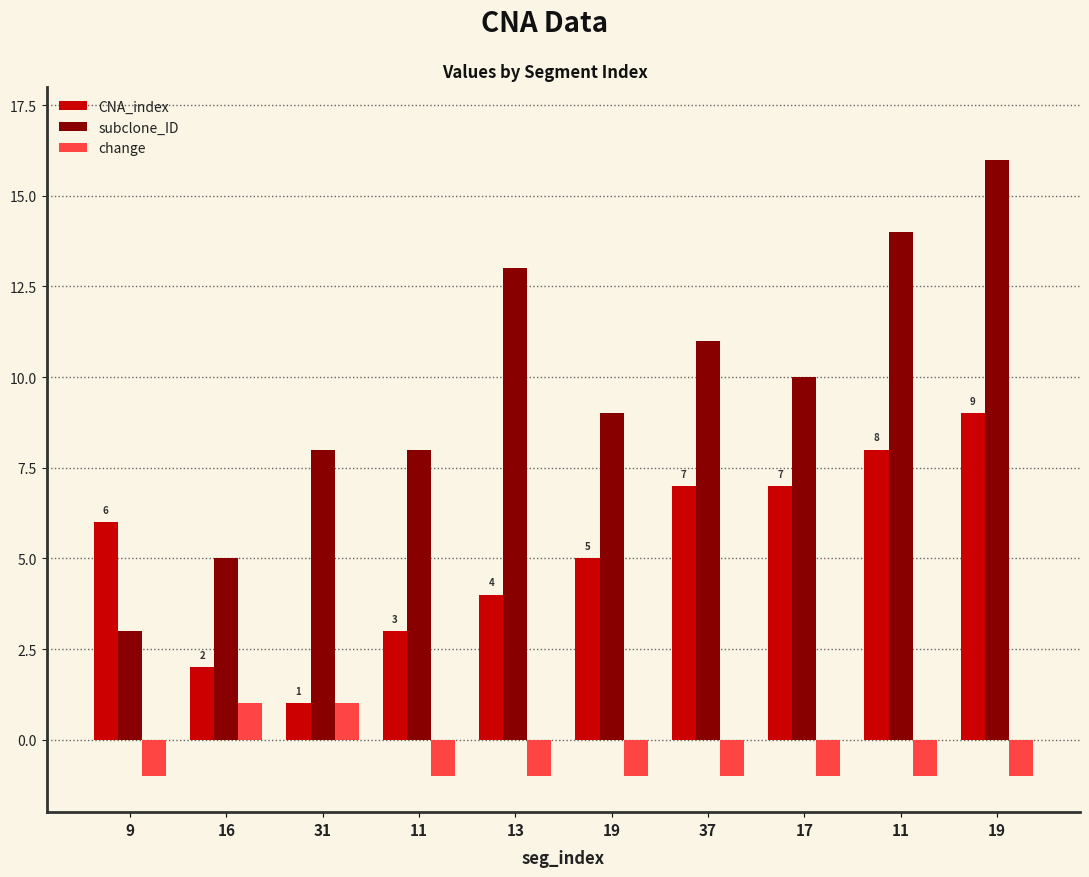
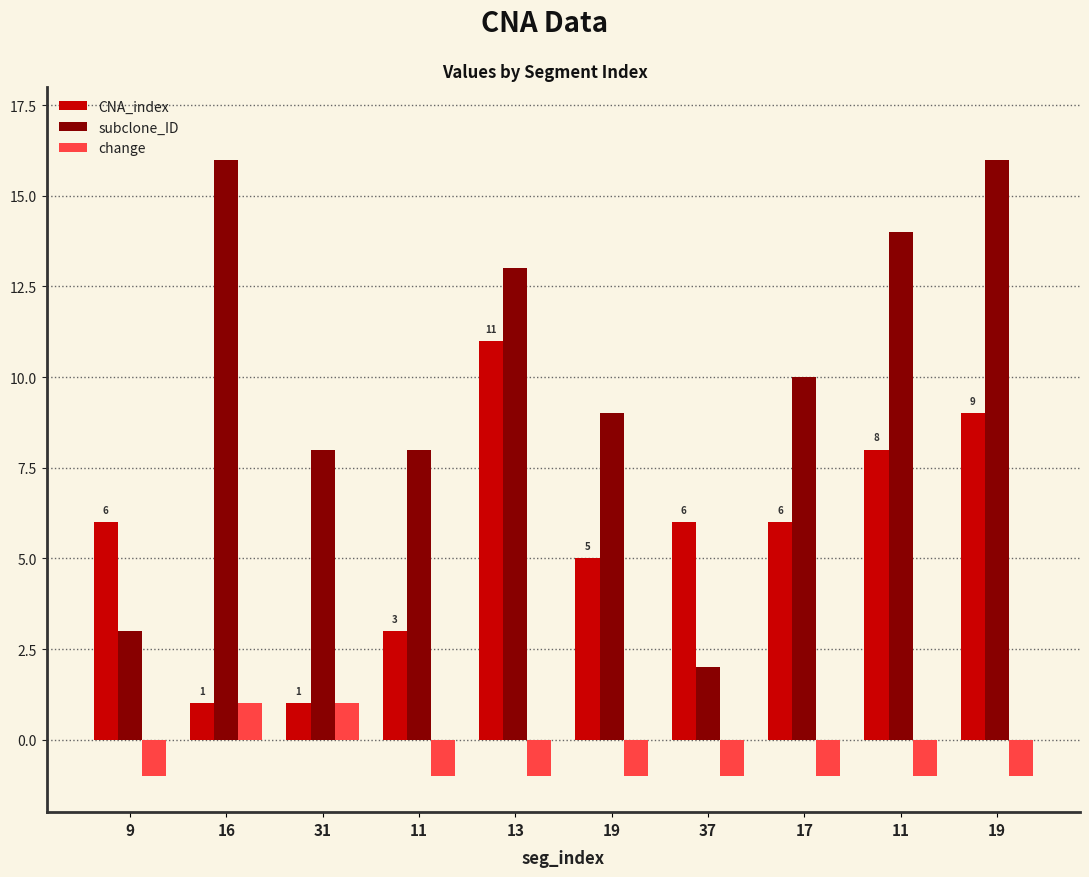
  {
    "CNA_index": {
      "9": 6,
-     "16": 2,
+     "16": 1,
      "31": 1,
-     "13": 4,
-     "37": 7,
-     "17": 7
+     "13": 11,
+     "37": 6,
+     "17": 6
    },
    "subclone_ID": {
      "9": 3,
-     "16": 5,
+     "16": 16,
      "31": 8,
      "13": 13,
-     "37": 11,
+     "37": 2,
      "17": 10
    },
    "change": {
      "9": -1,
      "16": 1,
      "31": 1,
      "13": -1,
      "37": -1,
      "17": -1
    }
  }
